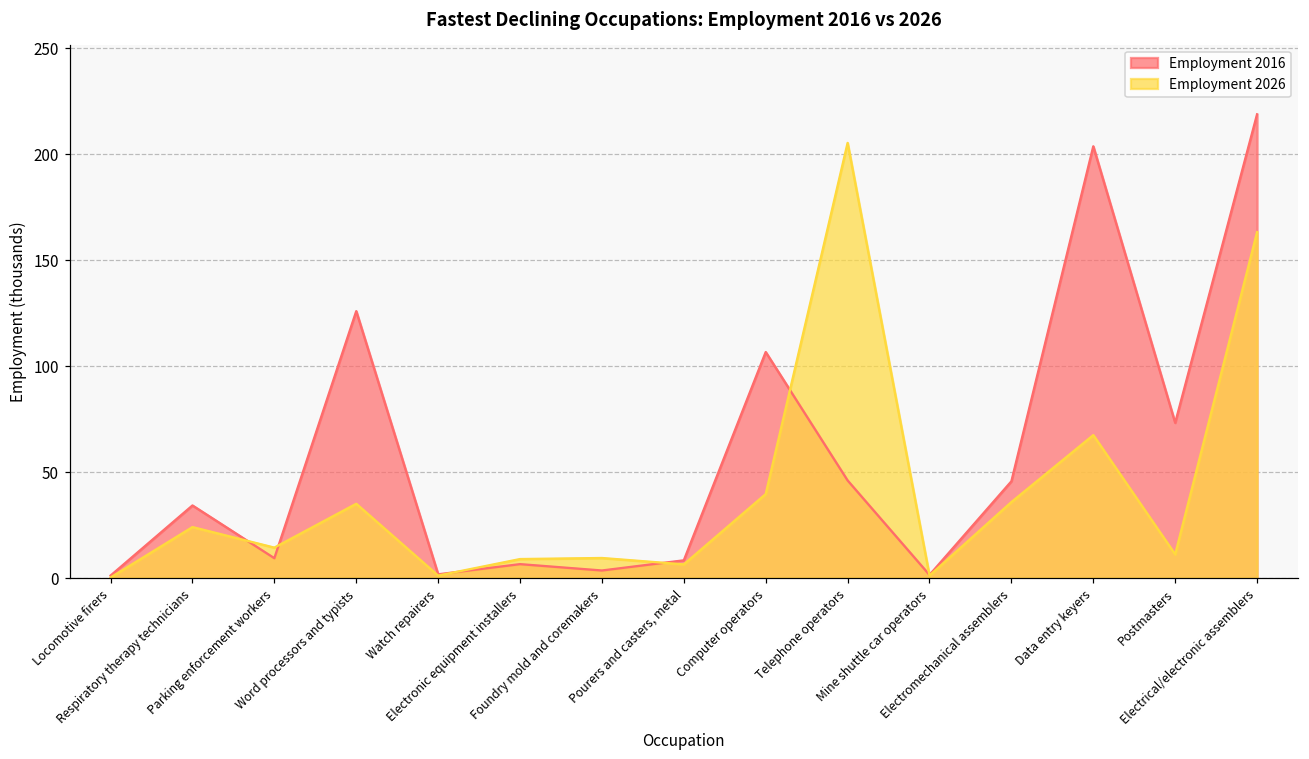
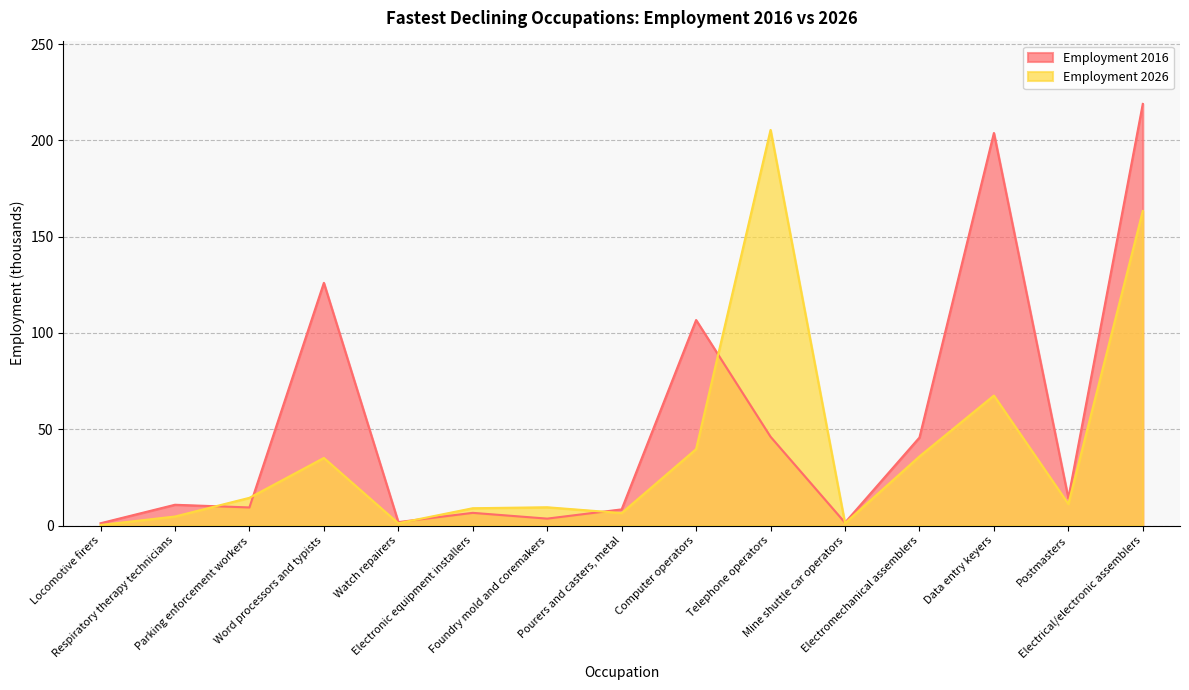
  {
    "Employment 2016": {
-     "Respiratory therapy technicians": 34,
+     "Respiratory therapy technicians": 11,
      "Parking enforcement workers": 9,
      "Word processors and typists": 126,
      "Electronic equipment installers": 7,
      "Foundry mold and coremakers": 4,
      "Pourers and casters, metal": 8,
      "Computer operators": 107,
      "Telephone operators": 46,
      "Electromechanical assemblers": 46,
      "Data entry keyers": 204,
-     "Postmasters": 73,
+     "Postmasters": 14,
      "Electrical/electronic assemblers": 219
    },
    "Employment 2026": {
-     "Respiratory therapy technicians": 24,
+     "Respiratory therapy technicians": 5,
      "Parking enforcement workers": 14,
      "Word processors and typists": 35,
      "Electronic equipment installers": 9,
      "Foundry mold and coremakers": 10,
      "Pourers and casters, metal": 7,
      "Computer operators": 40,
      "Telephone operators": 205,
      "Electromechanical assemblers": 36,
      "Data entry keyers": 68,
      "Postmasters": 11,
      "Electrical/electronic assemblers": 163
    }
  }
